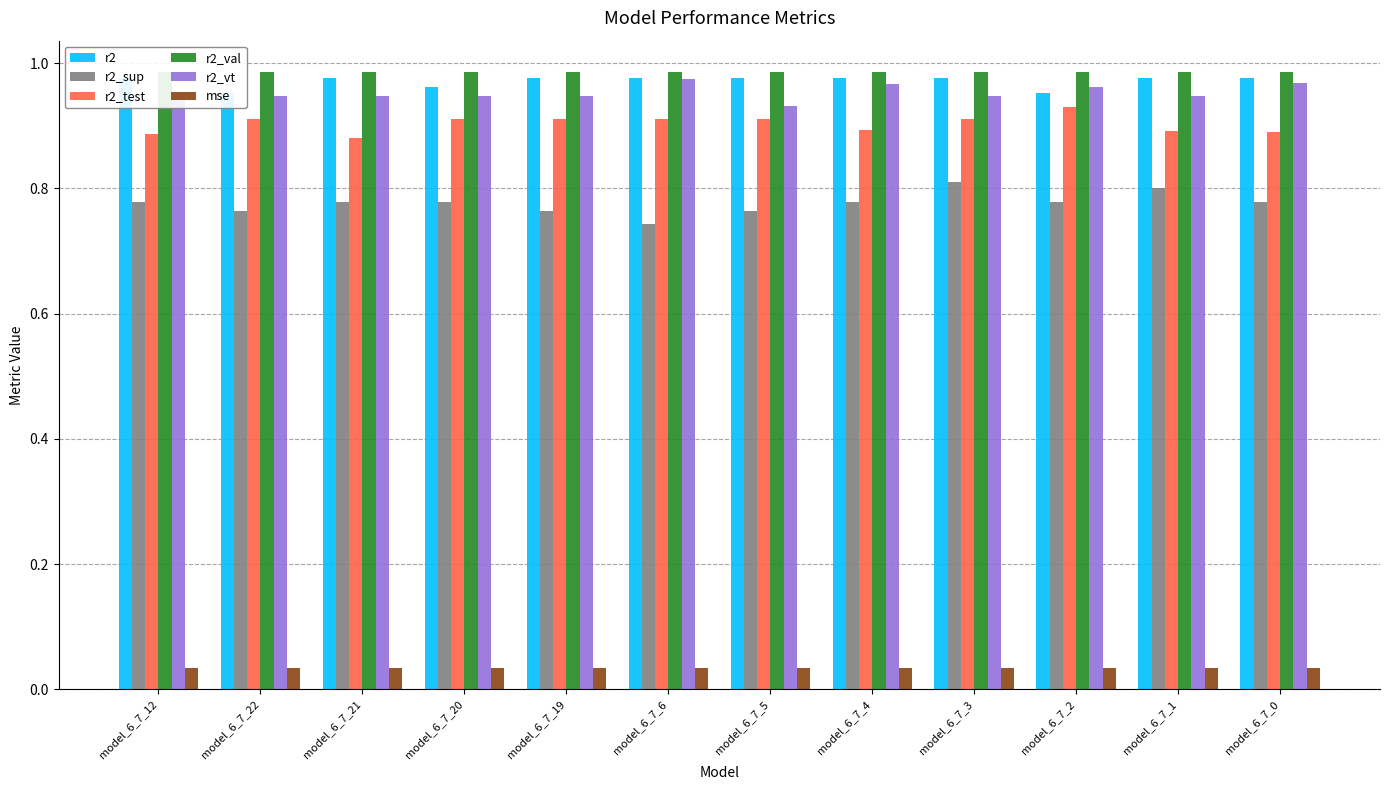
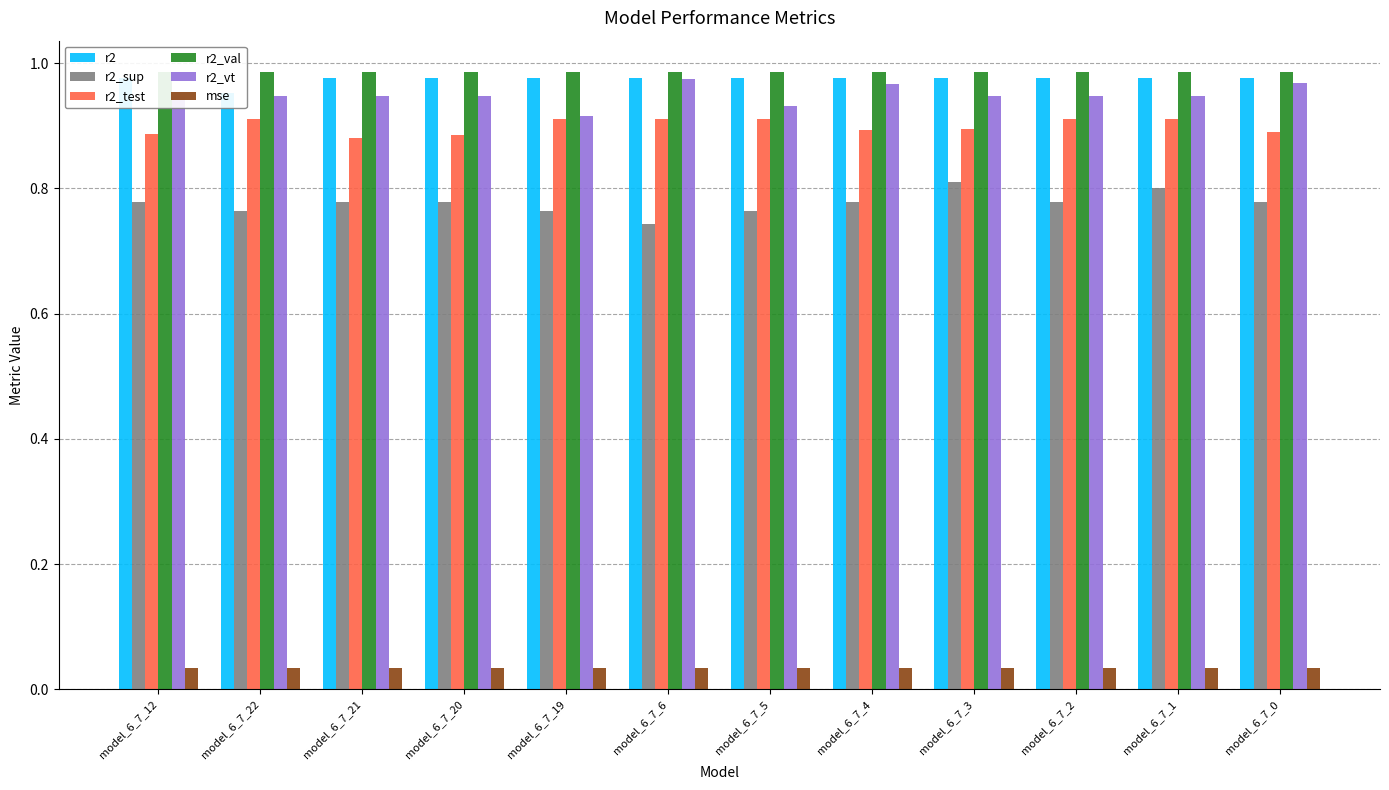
  {
    "r2": {
      "model_6_7_21": 0.98,
-     "model_6_7_20": 0.96,
+     "model_6_7_20": 0.98,
      "model_6_7_19": 0.98,
      "model_6_7_6": 0.98,
      "model_6_7_5": 0.98,
      "model_6_7_4": 0.98,
      "model_6_7_3": 0.98,
-     "model_6_7_2": 0.95,
+     "model_6_7_2": 0.98,
      "model_6_7_1": 0.98,
      "model_6_7_0": 0.98
    },
    "r2_sup": {
      "model_6_7_12": 0.78,
      "model_6_7_22": 0.76,
      "model_6_7_21": 0.78,
      "model_6_7_20": 0.78,
      "model_6_7_19": 0.76,
      "model_6_7_6": 0.74,
      "model_6_7_5": 0.76,
      "model_6_7_4": 0.78,
      "model_6_7_3": 0.81,
      "model_6_7_2": 0.78,
      "model_6_7_1": 0.80,
      "model_6_7_0": 0.78
    },
    "r2_test": {
      "model_6_7_12": 0.89,
      "model_6_7_22": 0.91,
      "model_6_7_21": 0.88,
-     "model_6_7_20": 0.91,
+     "model_6_7_20": 0.89,
      "model_6_7_19": 0.91,
      "model_6_7_6": 0.91,
      "model_6_7_5": 0.91,
      "model_6_7_4": 0.89,
-     "model_6_7_3": 0.91,
-     "model_6_7_2": 0.93,
-     "model_6_7_1": 0.89,
+     "model_6_7_3": 0.90,
+     "model_6_7_2": 0.91,
+     "model_6_7_1": 0.91,
      "model_6_7_0": 0.89
    },
    "r2_val": {
      "model_6_7_22": 0.99,
      "model_6_7_21": 0.99,
      "model_6_7_20": 0.99,
      "model_6_7_19": 0.99,
      "model_6_7_6": 0.99,
      "model_6_7_5": 0.99,
      "model_6_7_4": 0.99,
      "model_6_7_3": 0.99,
      "model_6_7_2": 0.99,
      "model_6_7_1": 0.99,
      "model_6_7_0": 0.99
    },
    "r2_vt": {
      "model_6_7_22": 0.95,
      "model_6_7_21": 0.95,
      "model_6_7_20": 0.95,
-     "model_6_7_19": 0.95,
+     "model_6_7_19": 0.92,
      "model_6_7_6": 0.98,
      "model_6_7_5": 0.93,
      "model_6_7_4": 0.97,
      "model_6_7_3": 0.95,
-     "model_6_7_2": 0.96,
+     "model_6_7_2": 0.95,
      "model_6_7_1": 0.95,
      "model_6_7_0": 0.97
    },
    "mse": {
      "model_6_7_12": 0.03,
      "model_6_7_22": 0.03,
      "model_6_7_21": 0.03,
      "model_6_7_20": 0.03,
      "model_6_7_19": 0.03,
      "model_6_7_6": 0.03,
      "model_6_7_5": 0.03,
      "model_6_7_4": 0.03,
      "model_6_7_3": 0.03,
      "model_6_7_2": 0.03,
      "model_6_7_1": 0.03,
      "model_6_7_0": 0.03
    }
  }
